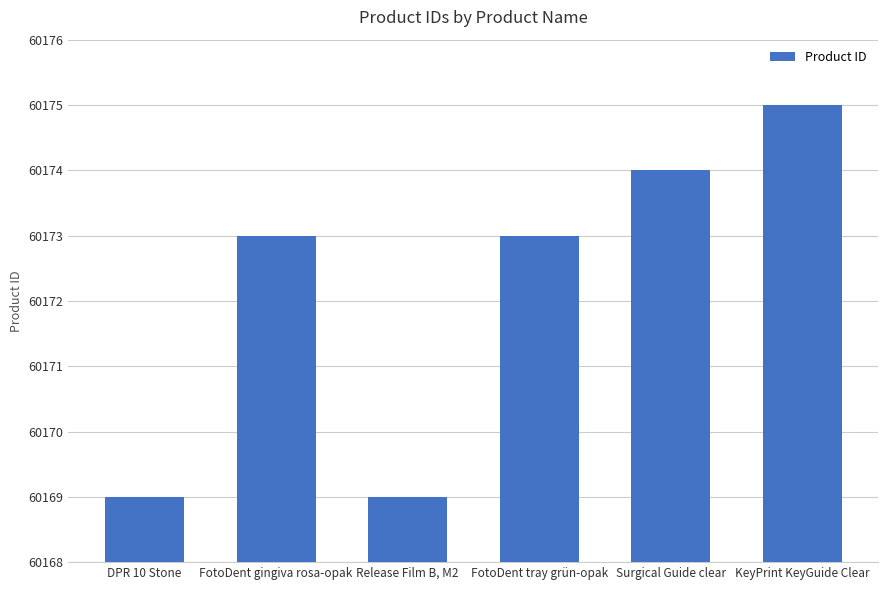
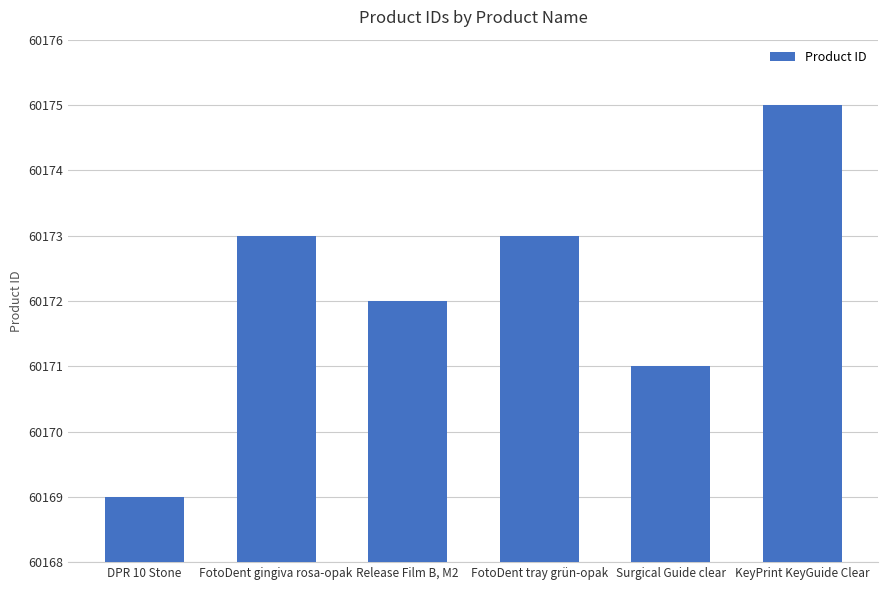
  {
    "DPR 10 Stone": 60169,
    "FotoDent gingiva rosa-opak": 60173,
-   "Release Film B, M2": 60169,
+   "Release Film B, M2": 60172,
    "FotoDent tray grün-opak": 60173,
-   "Surgical Guide clear": 60174,
+   "Surgical Guide clear": 60171,
    "KeyPrint KeyGuide Clear": 60175
  }
